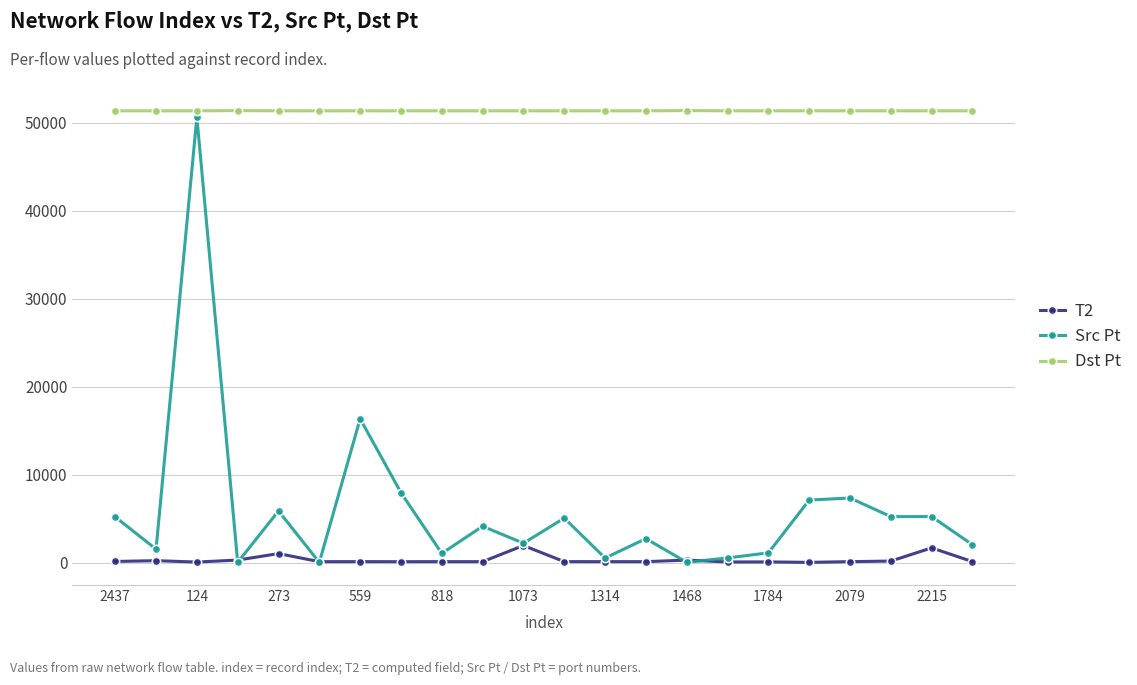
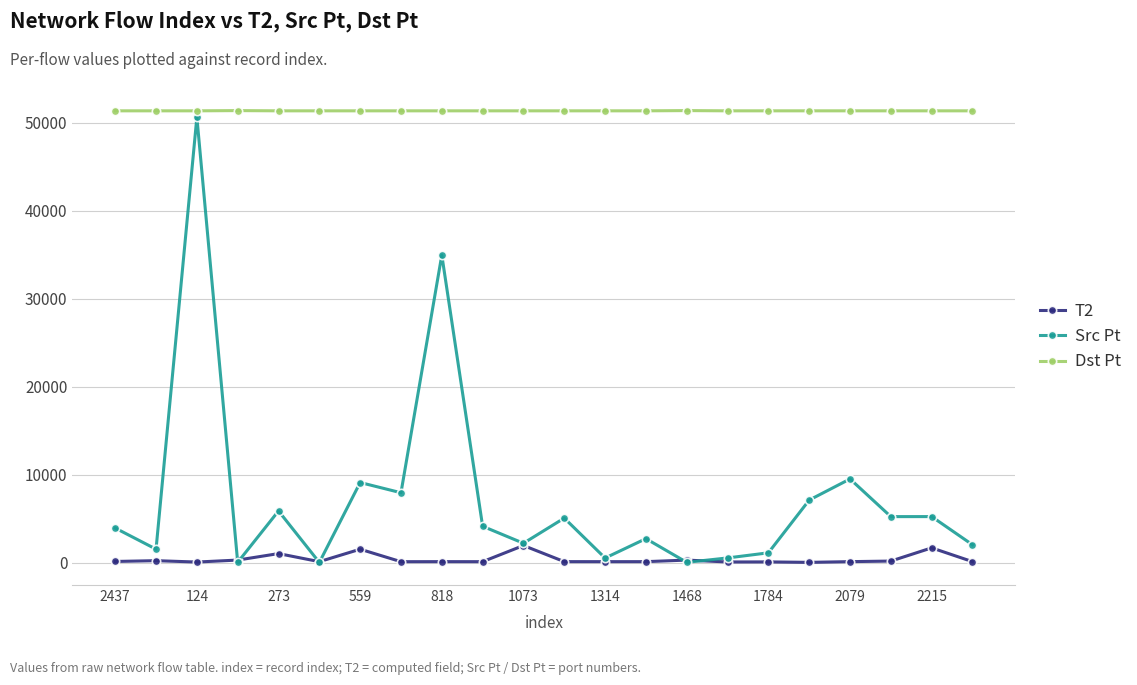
  {
    "T2": {
      "2437": 0,
      "124": 0,
      "273": 1000,
-     "559": 0,
+     "559": 2000,
      "818": 0,
      "1314": 0,
      "1784": 0,
      "2079": 0,
      "2215": 2000
    },
    "Src Pt": {
-     "2437": 5000,
+     "2437": 4000,
      "124": 51000,
      "273": 6000,
-     "559": 16000,
-     "818": 1000,
+     "559": 9000,
+     "818": 35000,
      "1314": 1000,
      "1784": 1000,
-     "2079": 7000,
+     "2079": 10000,
      "2215": 5000
    },
    "Dst Pt": {
      "2437": 51000,
      "124": 51000,
      "273": 51000,
      "559": 51000,
      "818": 51000,
      "1073": 51000,
      "1314": 51000,
      "1468": 51000,
      "1784": 51000,
      "2079": 51000,
      "2215": 51000
    }
  }
